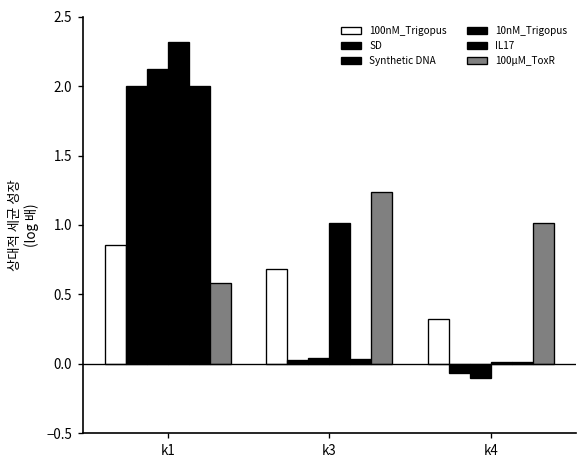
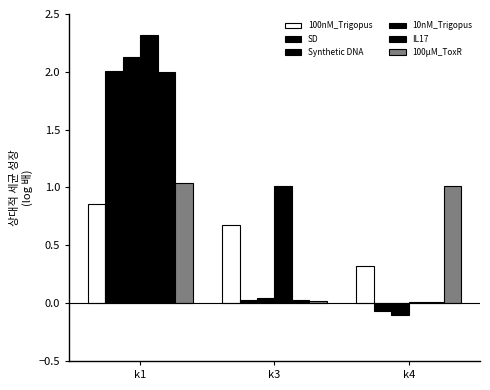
  {
    "100nM_Trigopus": {
      "k1": 0.86,
      "k3": 0.68,
      "k4": 0.32
    },
    "100µM_ToxR": {
-     "k1": 0.58,
-     "k3": 1.23,
+     "k1": 1.04,
+     "k3": 0.02,
      "k4": 1.02
    }
  }
